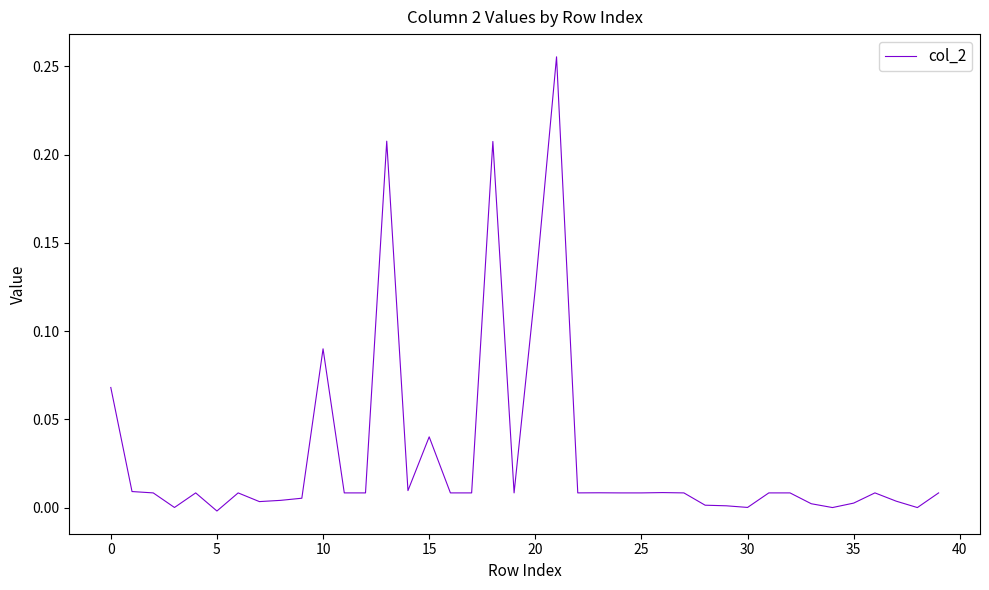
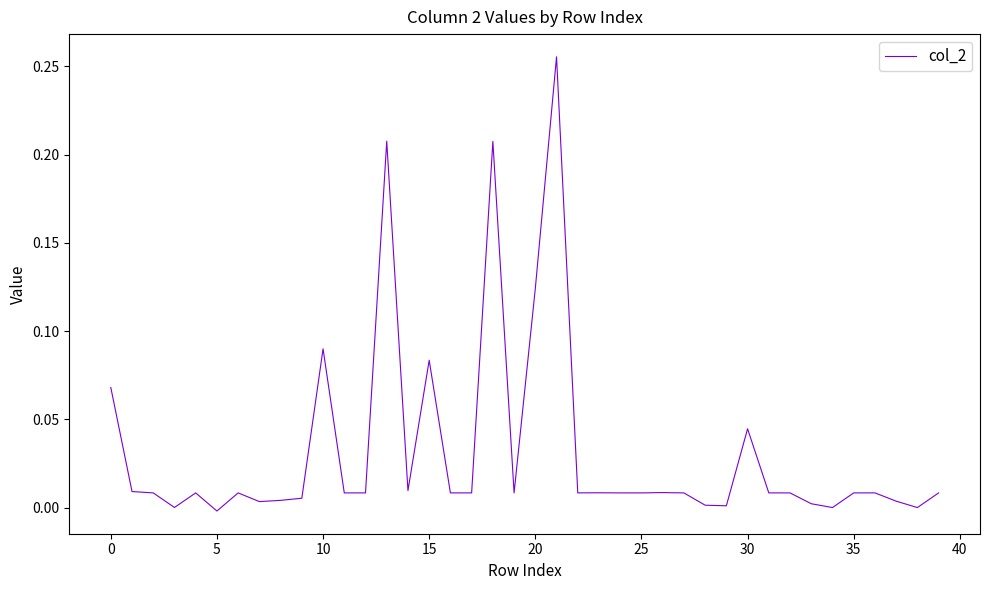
  {
    "0": 0.068,
    "5": -0.002,
    "10": 0.090,
-   "15": 0.040,
+   "15": 0.084,
    "20": 0.124,
    "25": 0.008,
-   "30": 0.000,
-   "35": 0.003
+   "30": 0.045,
+   "35": 0.008
  }
